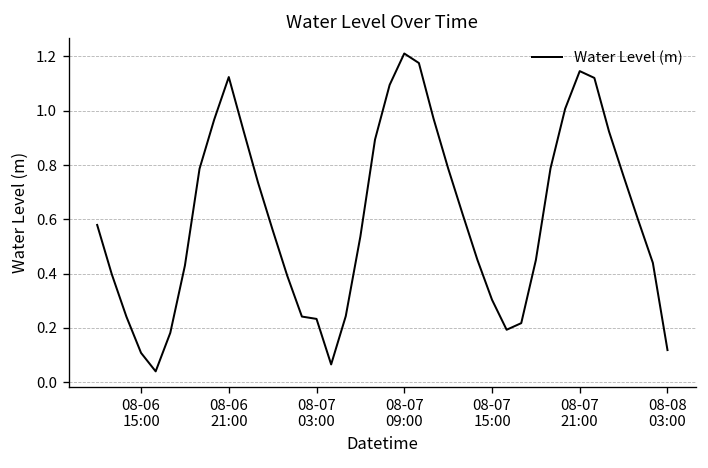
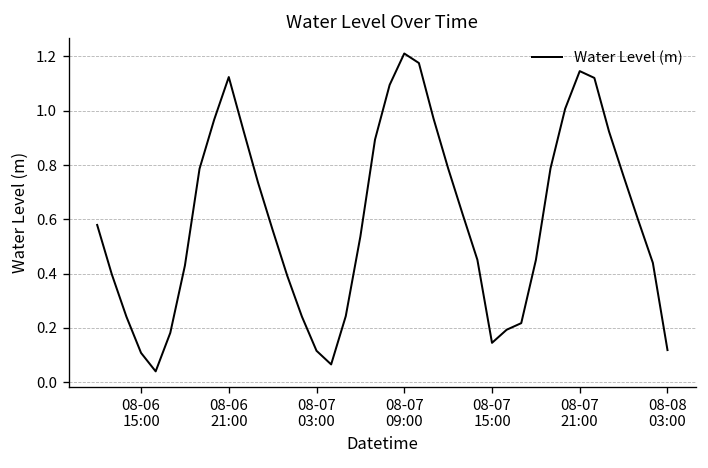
  {
    "08-06 15:00": 0.11,
    "08-06 21:00": 1.12,
-   "08-07 03:00": 0.23,
+   "08-07 03:00": 0.12,
    "08-07 09:00": 1.21,
-   "08-07 15:00": 0.30,
+   "08-07 15:00": 0.14,
    "08-07 21:00": 1.15,
    "08-08 03:00": 0.12
  }
